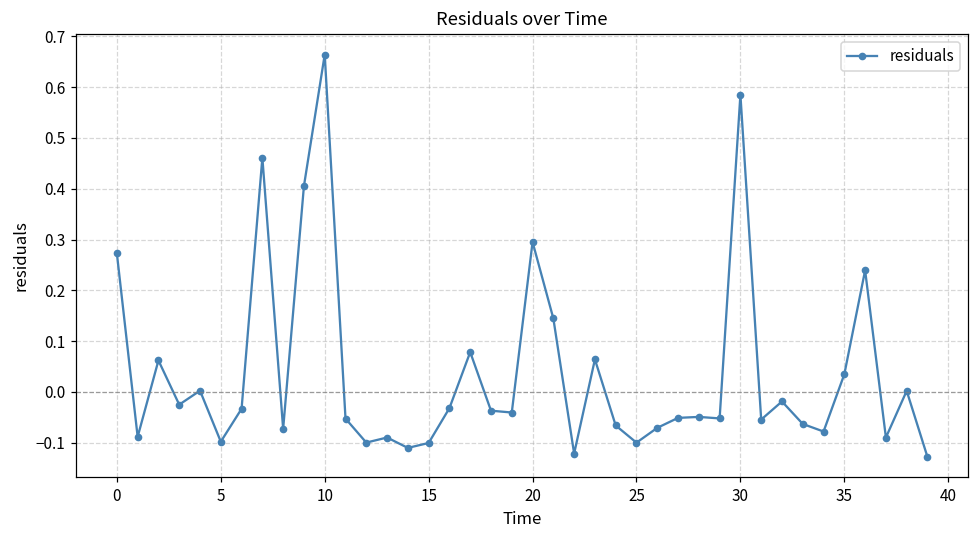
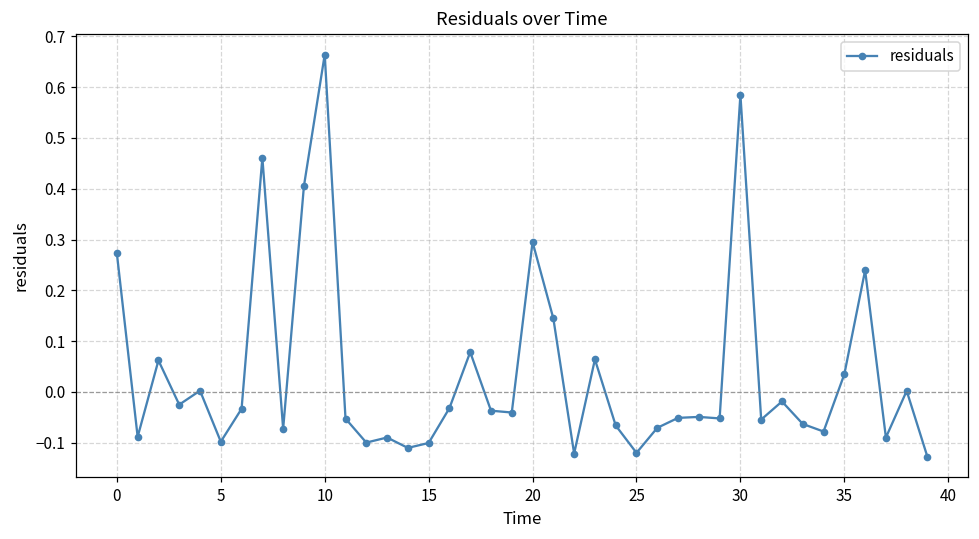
  {
    "0": 0.27,
    "5": -0.10,
    "10": 0.66,
    "15": -0.10,
    "20": 0.30,
-   "25": -0.10,
+   "25": -0.12,
    "30": 0.59,
    "35": 0.03
  }
